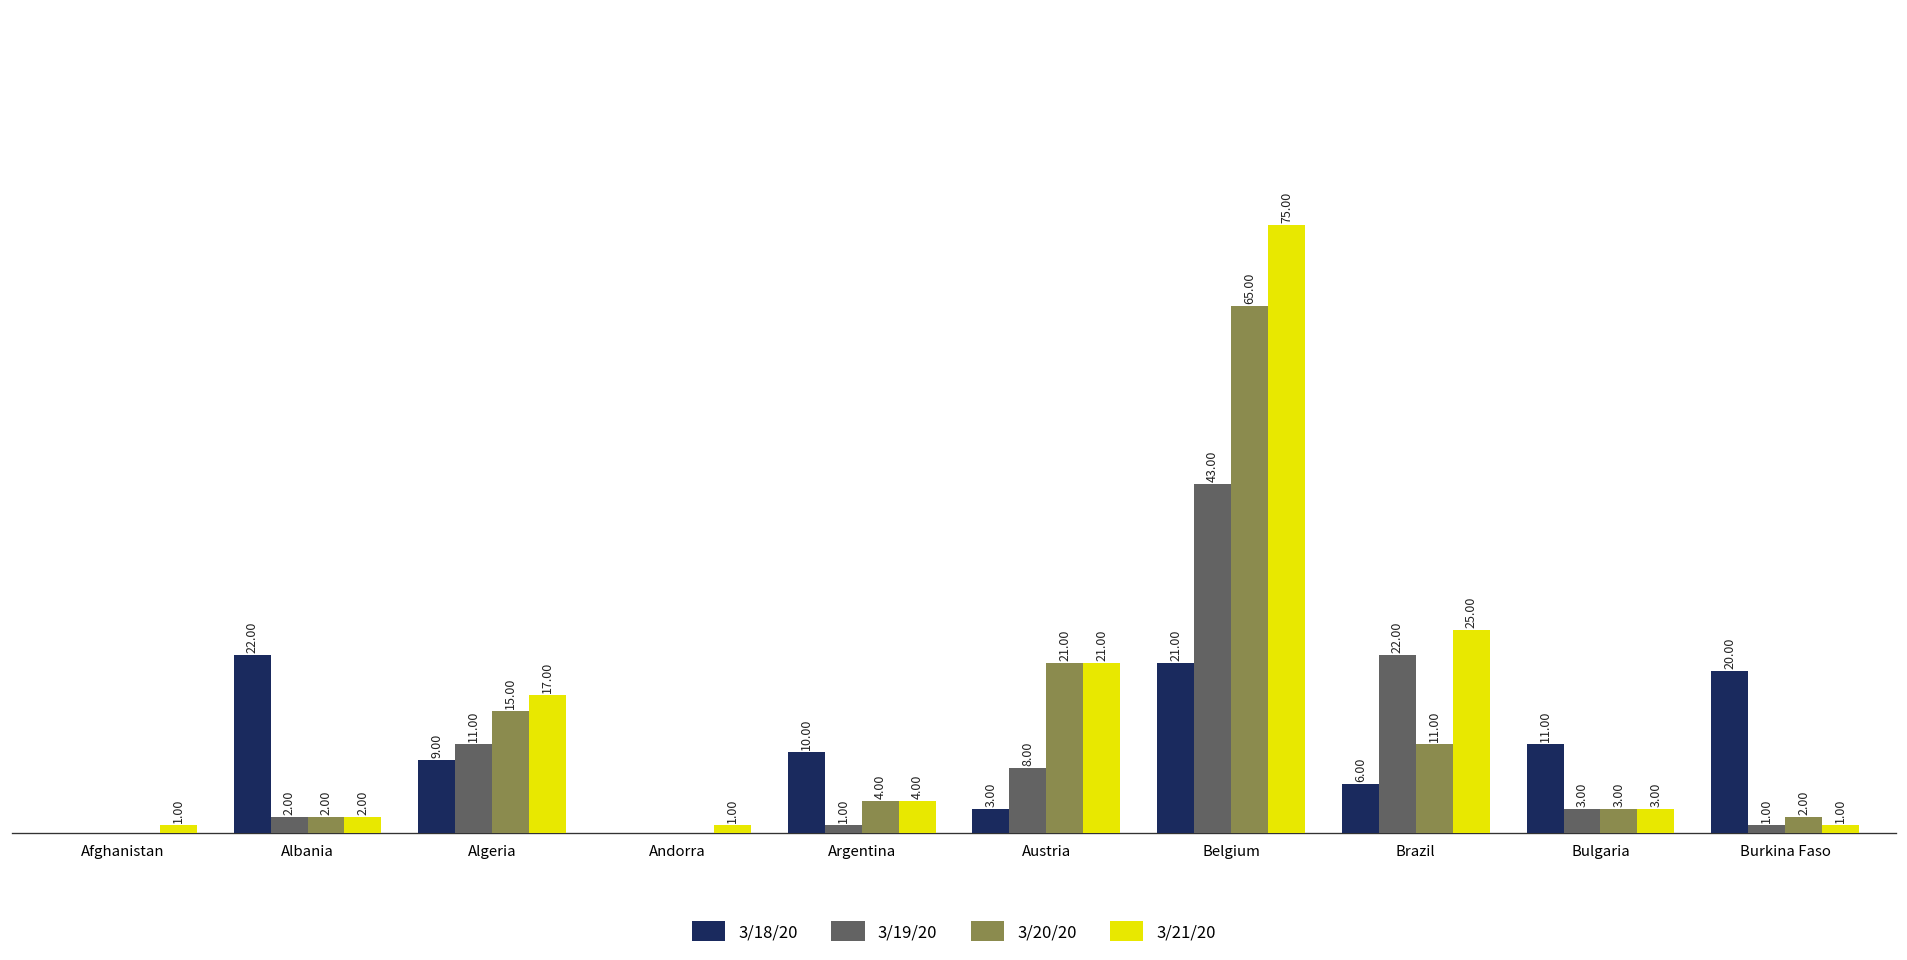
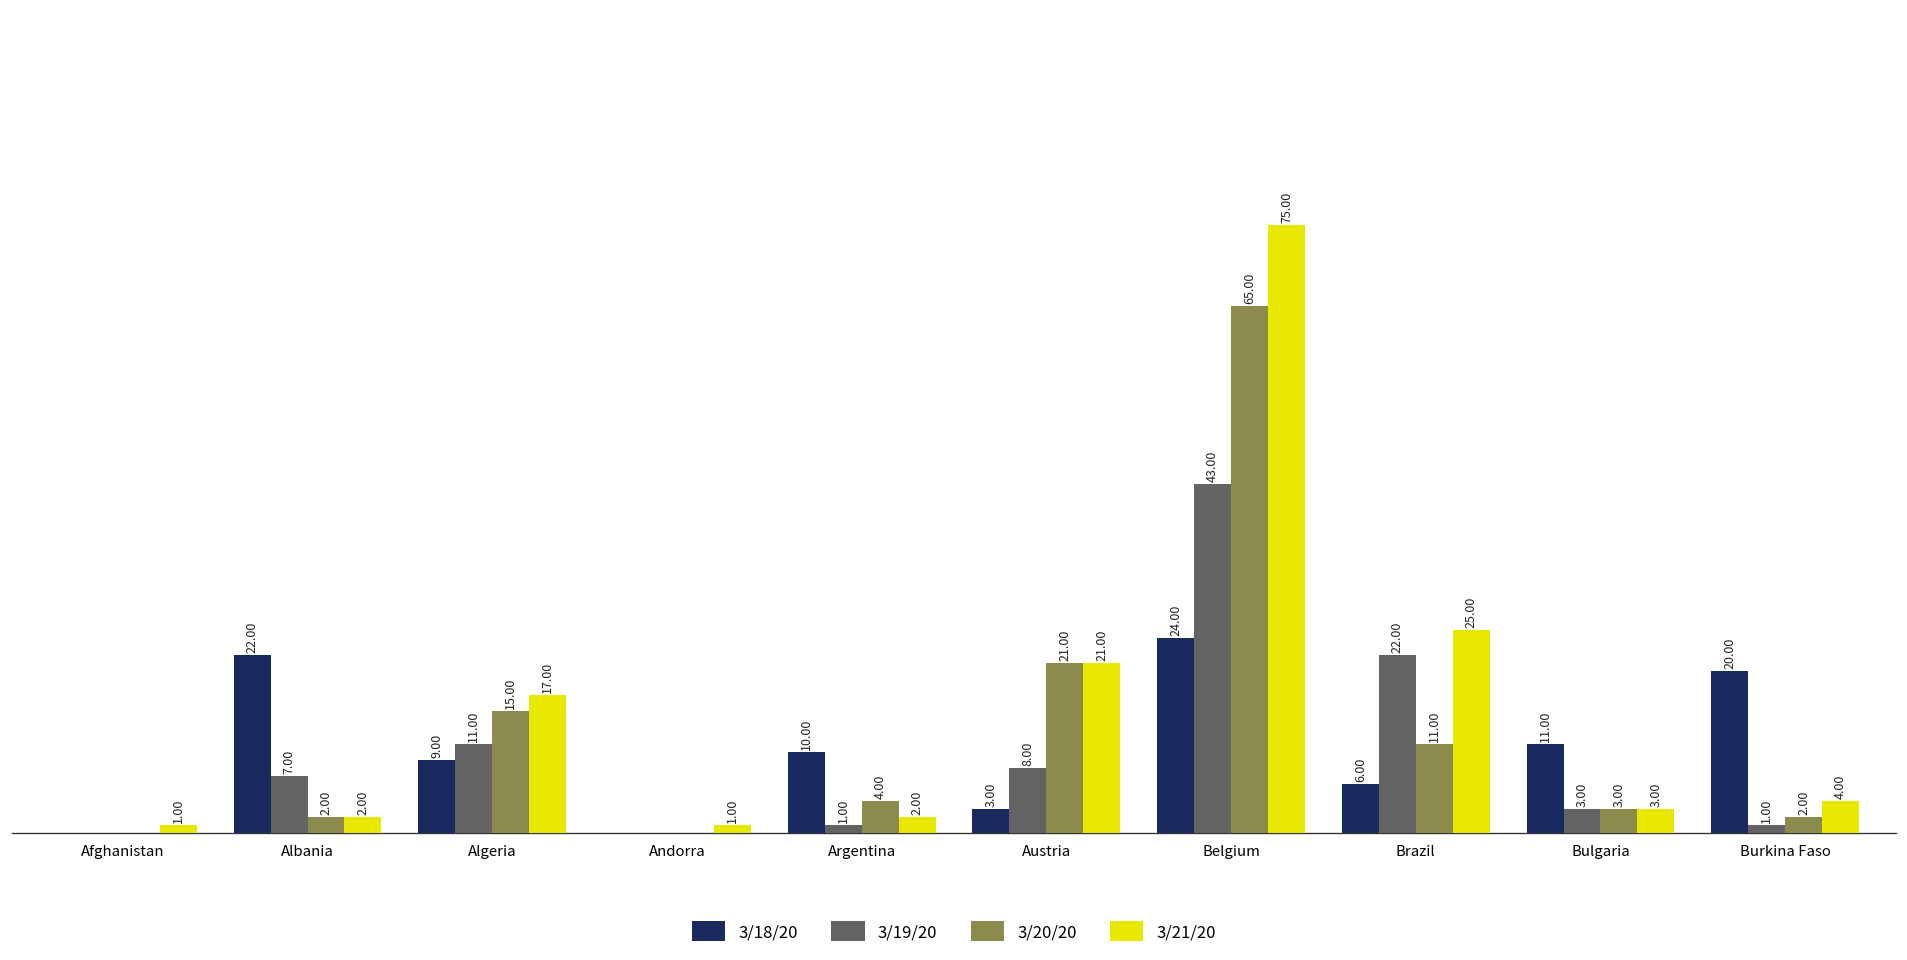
  {
    "3/18/20": {
      "Albania": 22.00,
      "Algeria": 9.00,
      "Argentina": 10.00,
      "Austria": 3.00,
-     "Belgium": 21.00,
+     "Belgium": 24.00,
      "Brazil": 6.00,
      "Bulgaria": 11.00,
      "Burkina Faso": 20.00
    },
    "3/19/20": {
-     "Albania": 2.00,
+     "Albania": 7.00,
      "Algeria": 11.00,
      "Argentina": 1.00,
      "Austria": 8.00,
      "Belgium": 43.00,
      "Brazil": 22.00,
      "Bulgaria": 3.00,
      "Burkina Faso": 1.00
    },
    "3/20/20": {
      "Albania": 2.00,
      "Algeria": 15.00,
      "Argentina": 4.00,
      "Austria": 21.00,
      "Belgium": 65.00,
      "Brazil": 11.00,
      "Bulgaria": 3.00,
      "Burkina Faso": 2.00
    },
    "3/21/20": {
      "Afghanistan": 1.00,
      "Albania": 2.00,
      "Algeria": 17.00,
      "Andorra": 1.00,
-     "Argentina": 4.00,
+     "Argentina": 2.00,
      "Austria": 21.00,
      "Belgium": 75.00,
      "Brazil": 25.00,
      "Bulgaria": 3.00,
-     "Burkina Faso": 1.00
+     "Burkina Faso": 4.00
    }
  }
